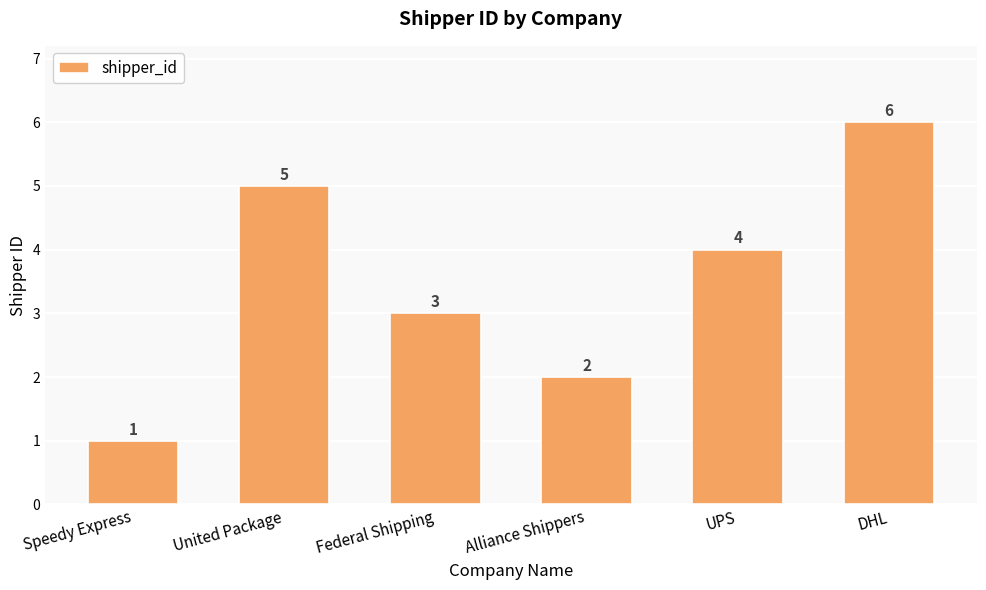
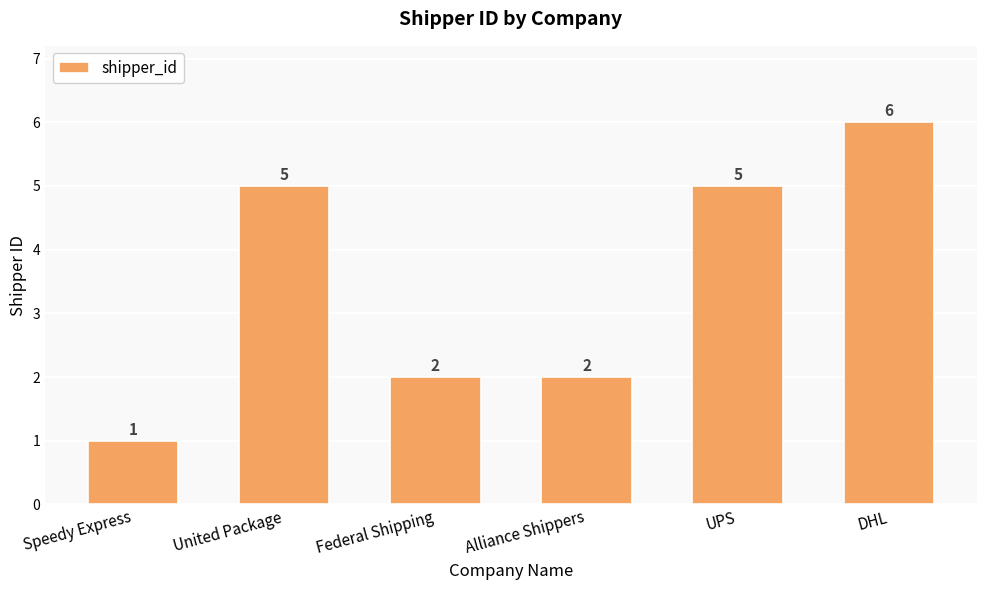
  {
    "Speedy Express": 1,
    "United Package": 5,
-   "Federal Shipping": 3,
+   "Federal Shipping": 2,
    "Alliance Shippers": 2,
-   "UPS": 4,
+   "UPS": 5,
    "DHL": 6
  }
